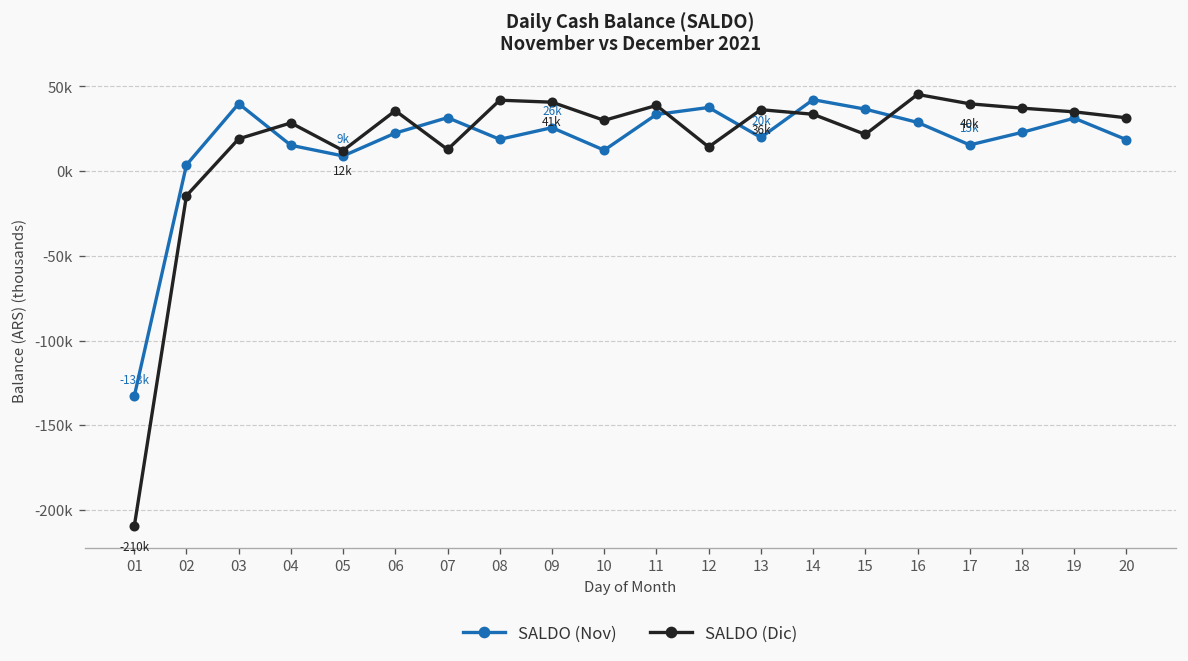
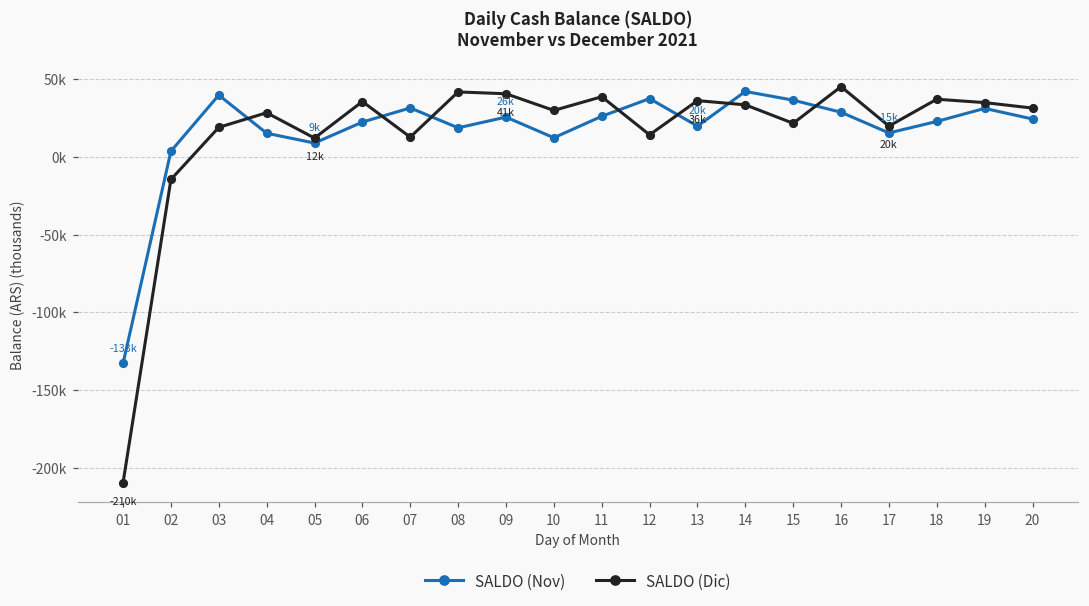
  {
    "SALDO (Nov)": {
      "02": "4000",
      "03": "40000",
      "04": "15000",
      "06": "22000",
      "07": "32000",
      "08": "19000",
      "10": "12000",
-     "11": "33000",
+     "11": "26000",
      "12": "37000",
      "14": "42000",
      "15": "37000",
      "16": "29000",
      "18": "23000",
      "19": "31000",
-     "20": "19000"
+     "20": "24000"
    },
    "SALDO (Dic)": {
      "01": "-210k",
      "05": "12k",
-     "17": "40k"
+     "17": "20k"
    }
  }
